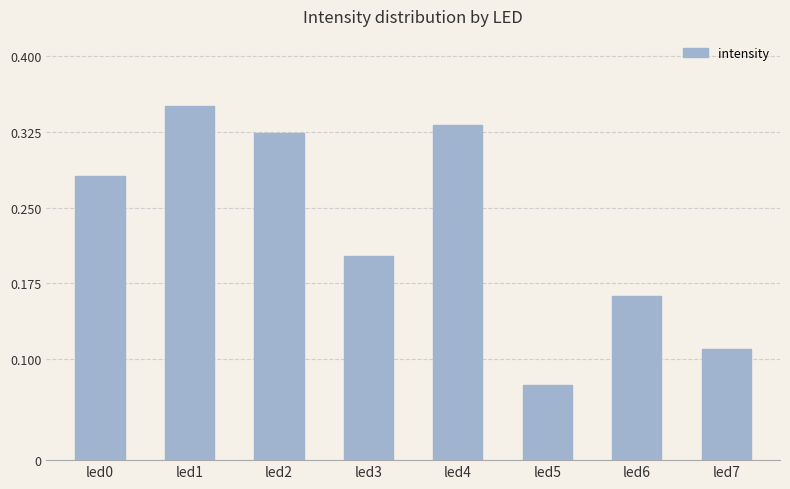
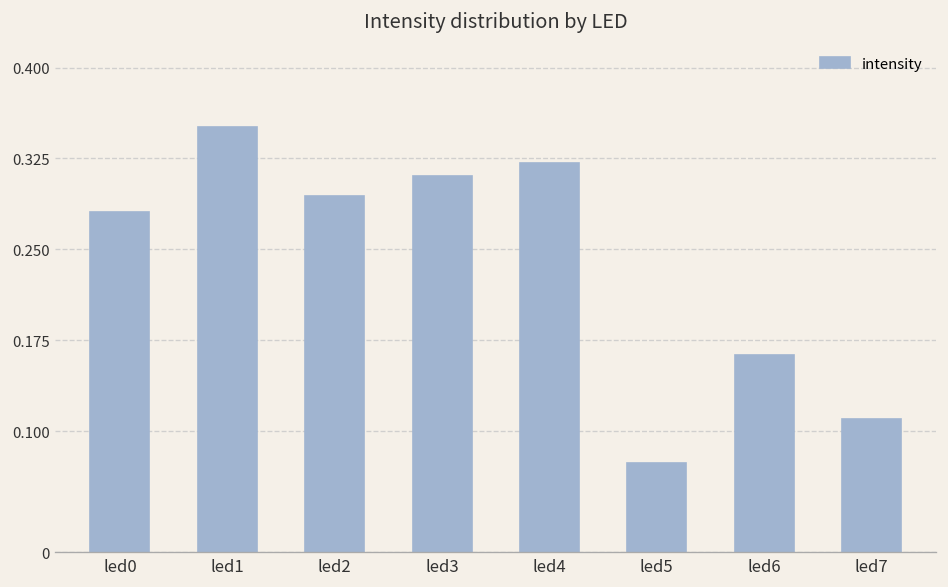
  {
    "led0": 0.281,
    "led1": 0.351,
-   "led2": 0.324,
-   "led3": 0.203,
-   "led4": 0.331,
+   "led2": 0.294,
+   "led3": 0.310,
+   "led4": 0.321,
    "led5": 0.074,
    "led6": 0.163,
    "led7": 0.110
  }
